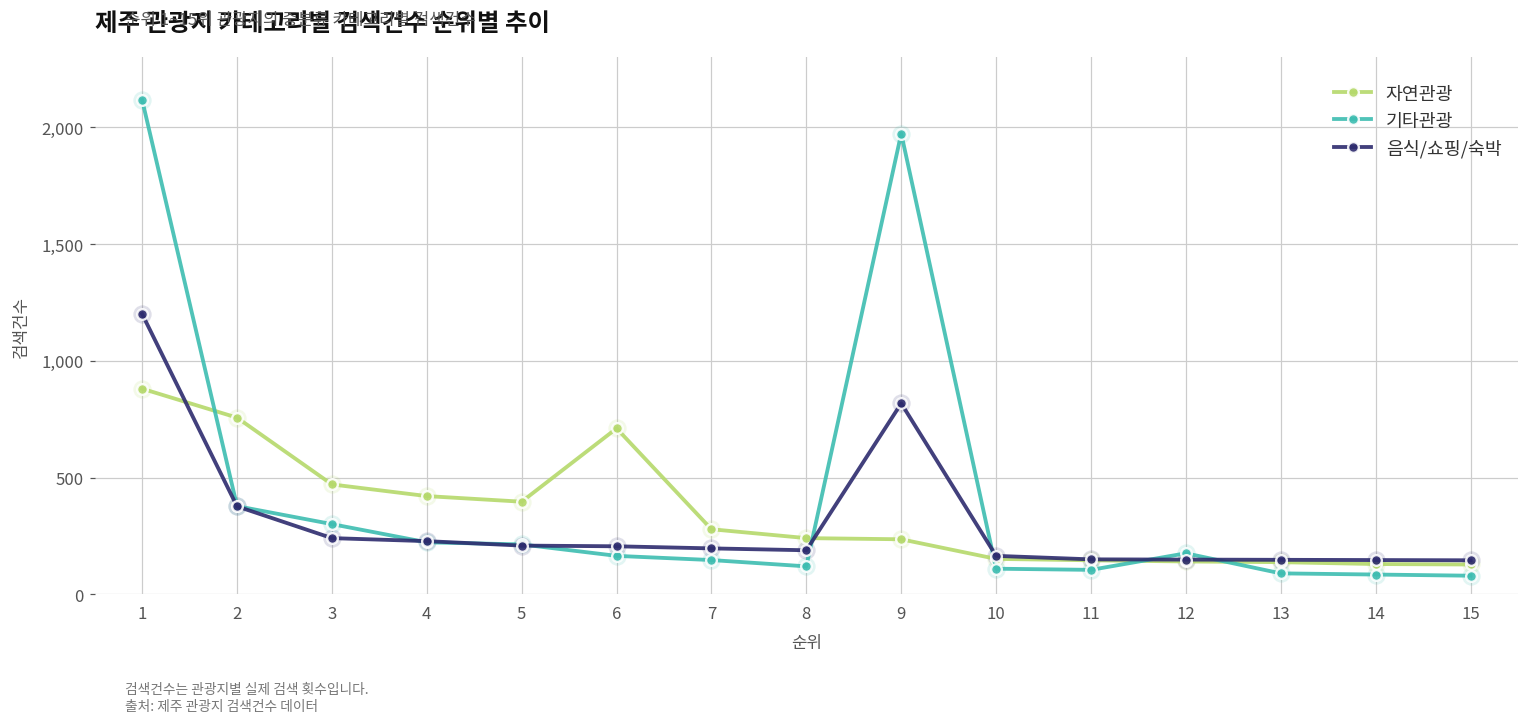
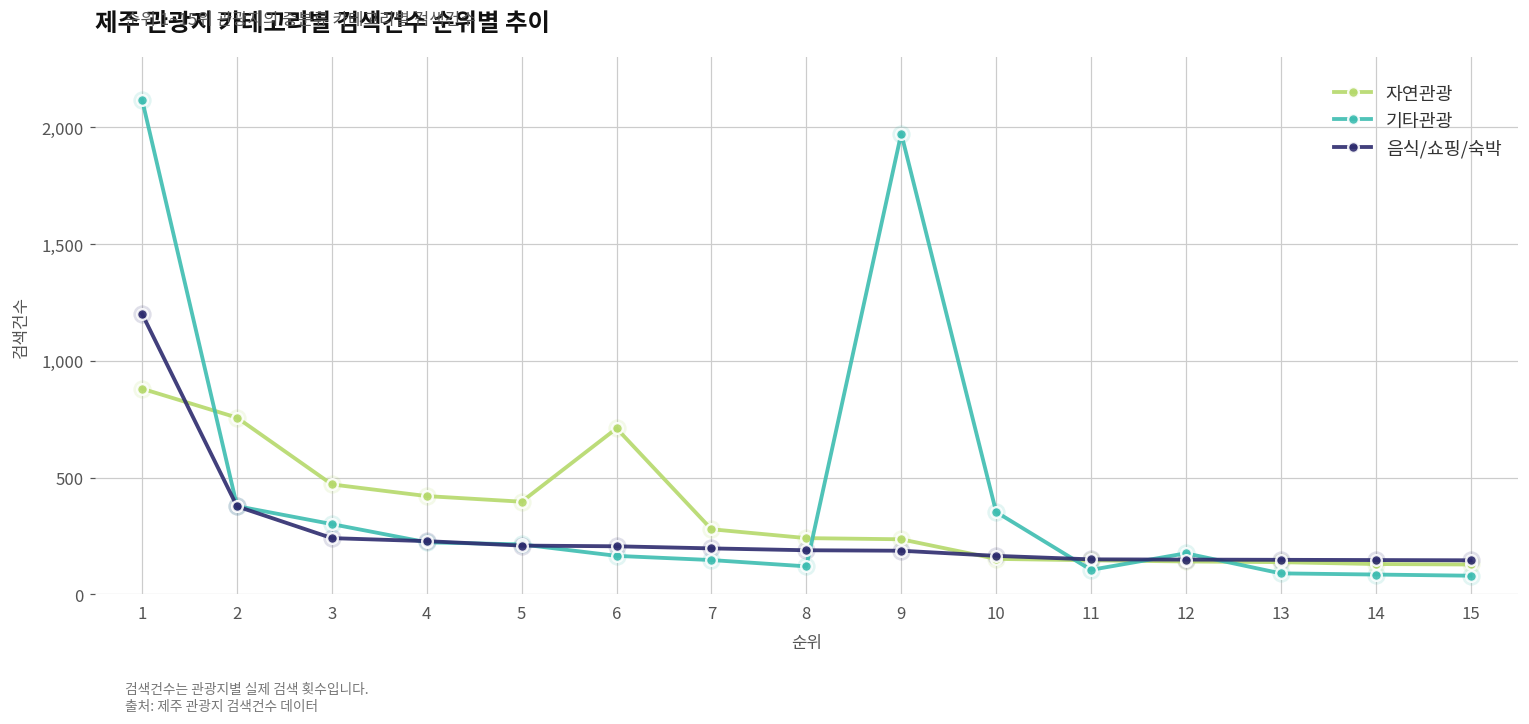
  {
    "자연관광": {
      "1": "880",
      "2": "760",
      "3": "470",
      "4": "420",
      "5": "400",
      "6": "710",
      "7": "280",
      "8": "240",
      "9": "240",
      "10": "150",
      "14": "130",
      "15": "130"
    },
    "기타관광": {
      "1": "2,120",
      "3": "300",
      "6": "170",
      "7": "150",
      "8": "120",
      "9": "1,970",
-     "10": "110",
+     "10": "350",
      "11": "110",
      "12": "180",
      "13": "90",
      "14": "90",
      "15": "80"
    },
    "음식/쇼핑/숙박": {
      "1": "1,200",
      "3": "240",
      "6": "210",
      "7": "200",
      "8": "190",
-     "9": "820",
+     "9": "190",
      "10": "170",
      "14": "150",
      "15": "150"
    }
  }
